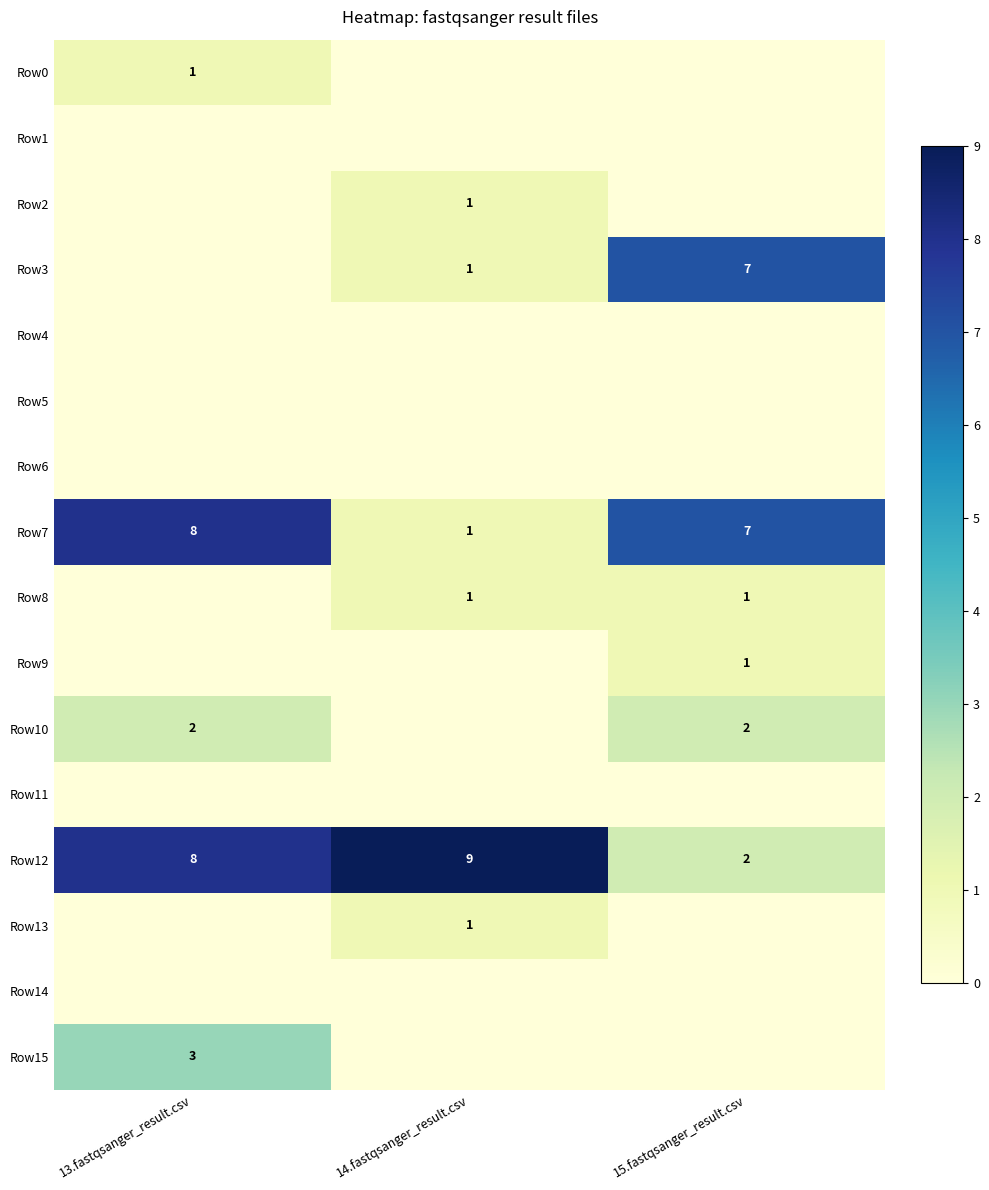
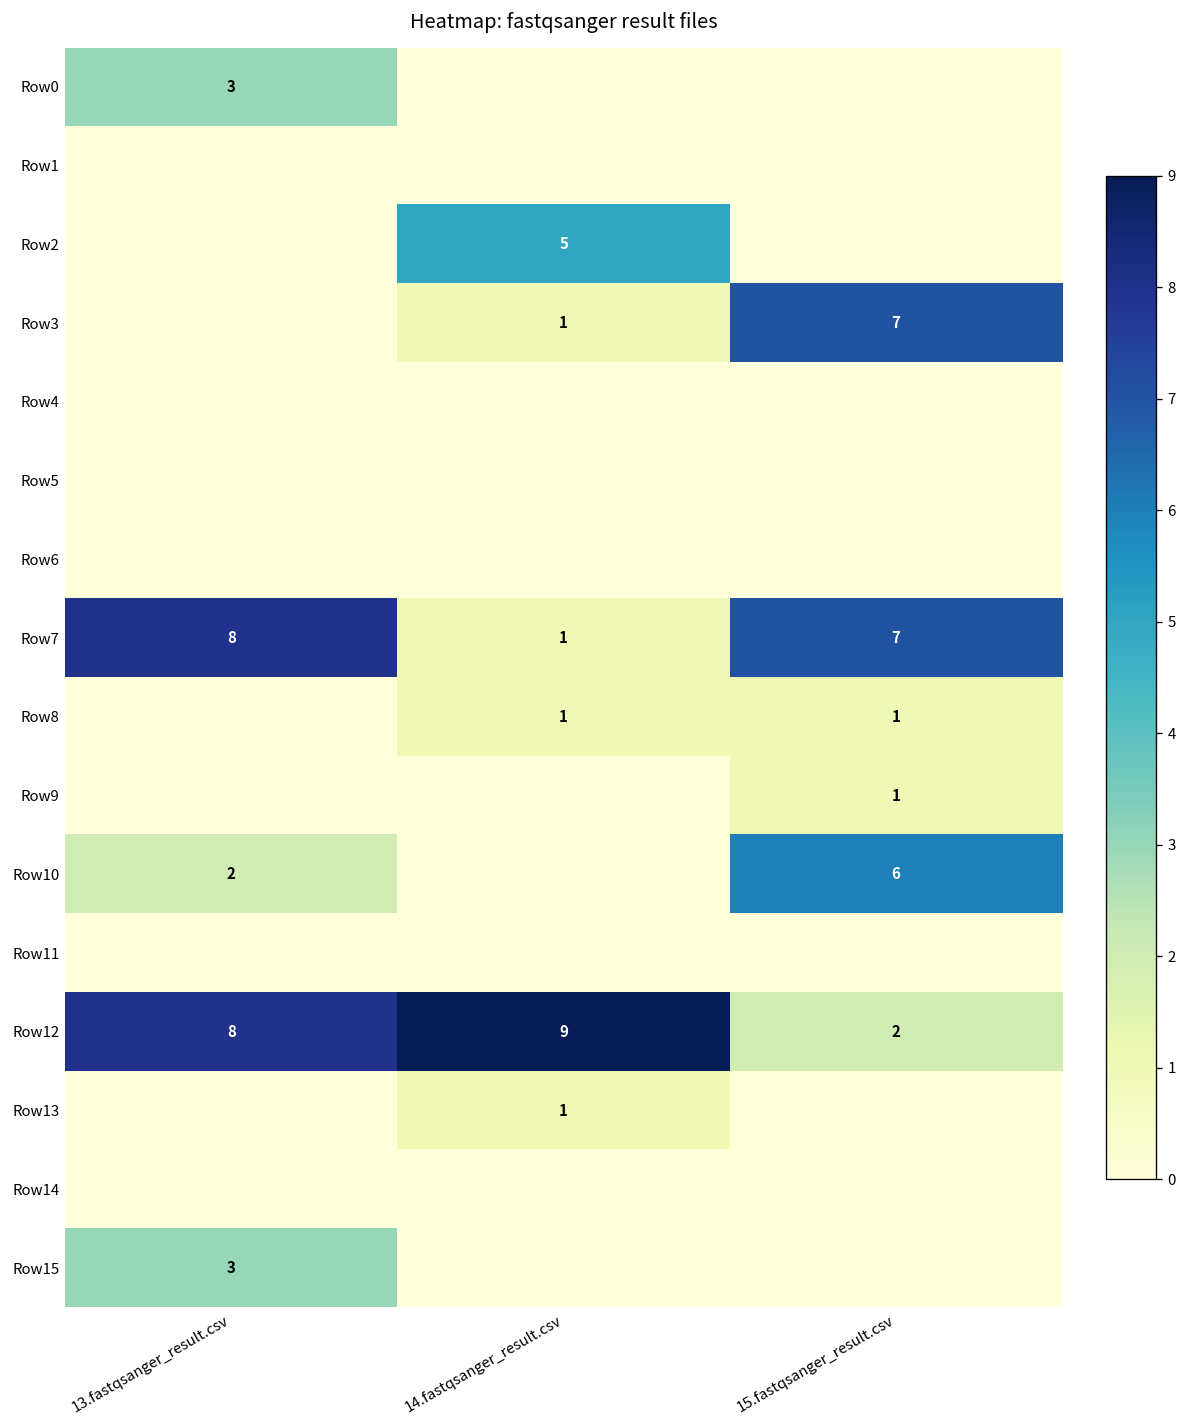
  {
    "Row0": {
-     "13.fastqsanger_result.csv": 1
+     "13.fastqsanger_result.csv": 3
    },
    "Row2": {
-     "14.fastqsanger_result.csv": 1
+     "14.fastqsanger_result.csv": 5
    },
    "Row3": {
      "14.fastqsanger_result.csv": 1,
      "15.fastqsanger_result.csv": 7
    },
    "Row7": {
      "13.fastqsanger_result.csv": 8,
      "14.fastqsanger_result.csv": 1,
      "15.fastqsanger_result.csv": 7
    },
    "Row8": {
      "14.fastqsanger_result.csv": 1,
      "15.fastqsanger_result.csv": 1
    },
    "Row9": {
      "15.fastqsanger_result.csv": 1
    },
    "Row10": {
      "13.fastqsanger_result.csv": 2,
-     "15.fastqsanger_result.csv": 2
+     "15.fastqsanger_result.csv": 6
    },
    "Row12": {
      "13.fastqsanger_result.csv": 8,
      "14.fastqsanger_result.csv": 9,
      "15.fastqsanger_result.csv": 2
    },
    "Row13": {
      "14.fastqsanger_result.csv": 1
    },
    "Row15": {
      "13.fastqsanger_result.csv": 3
    }
  }
